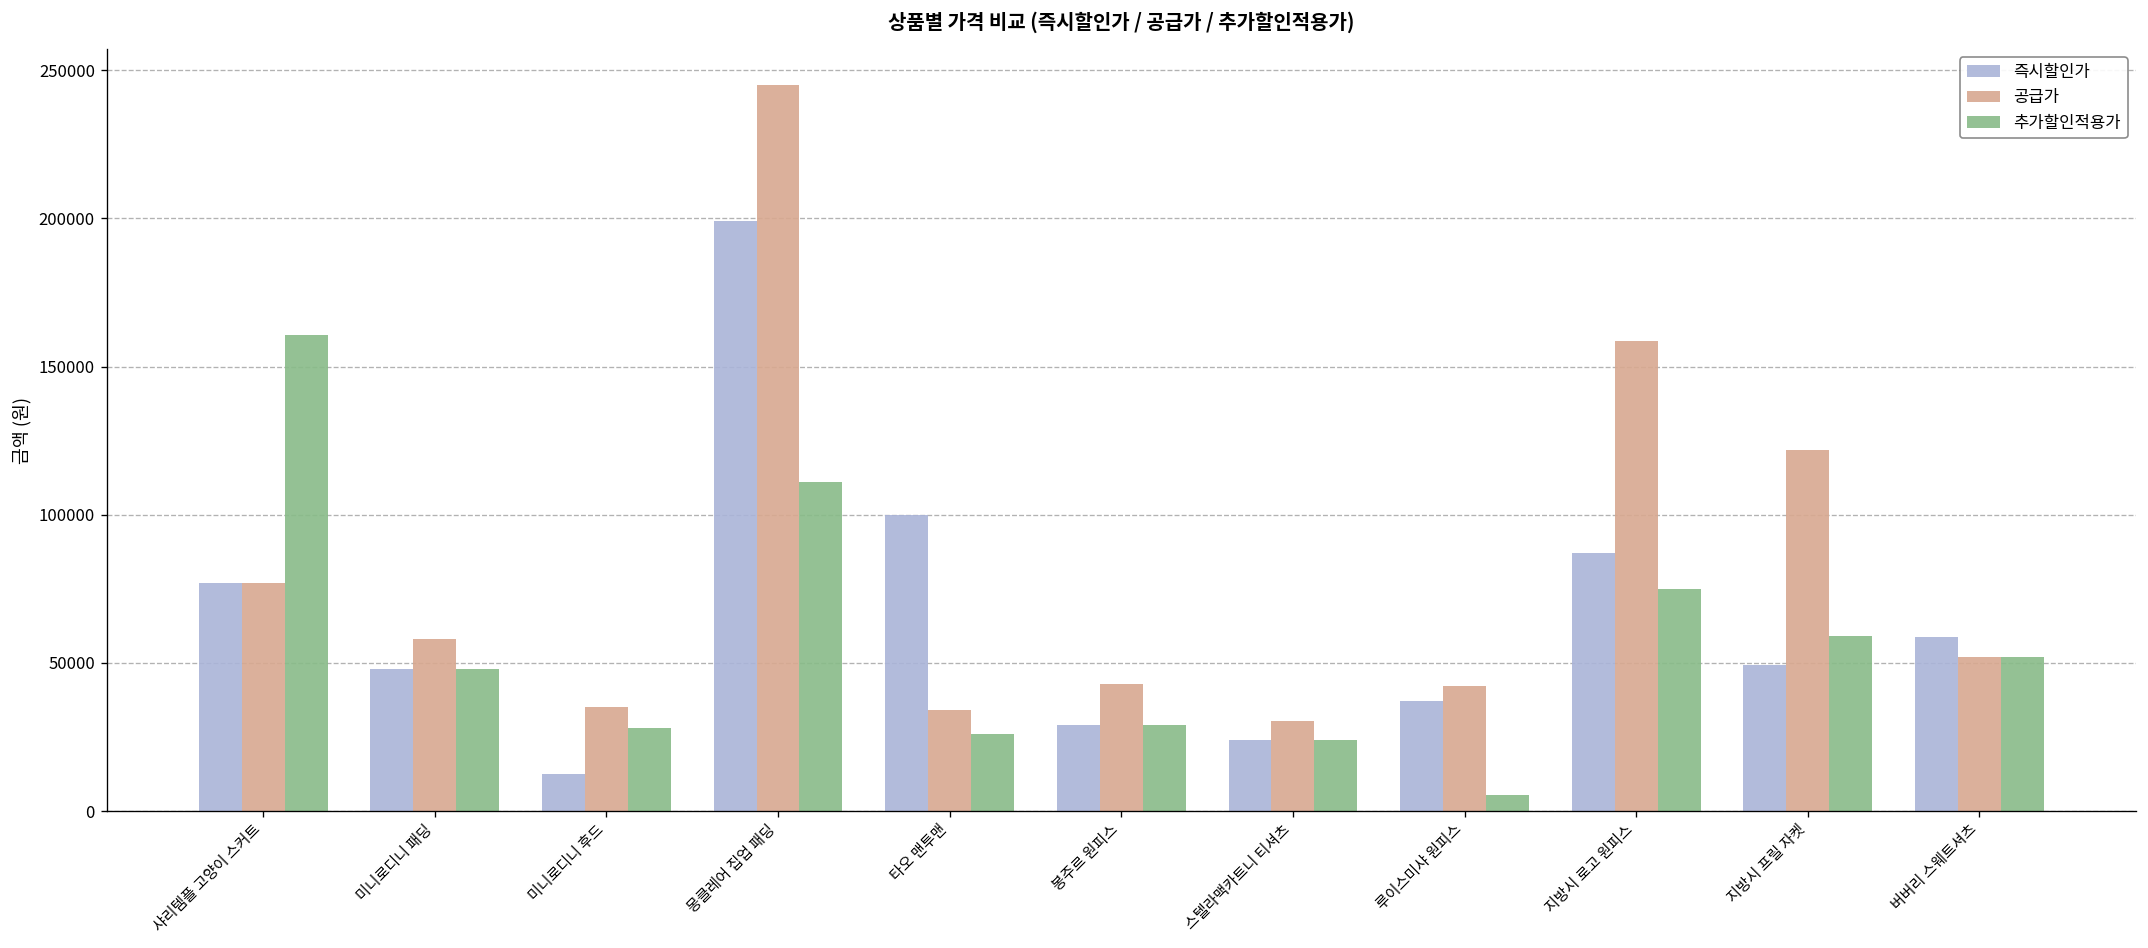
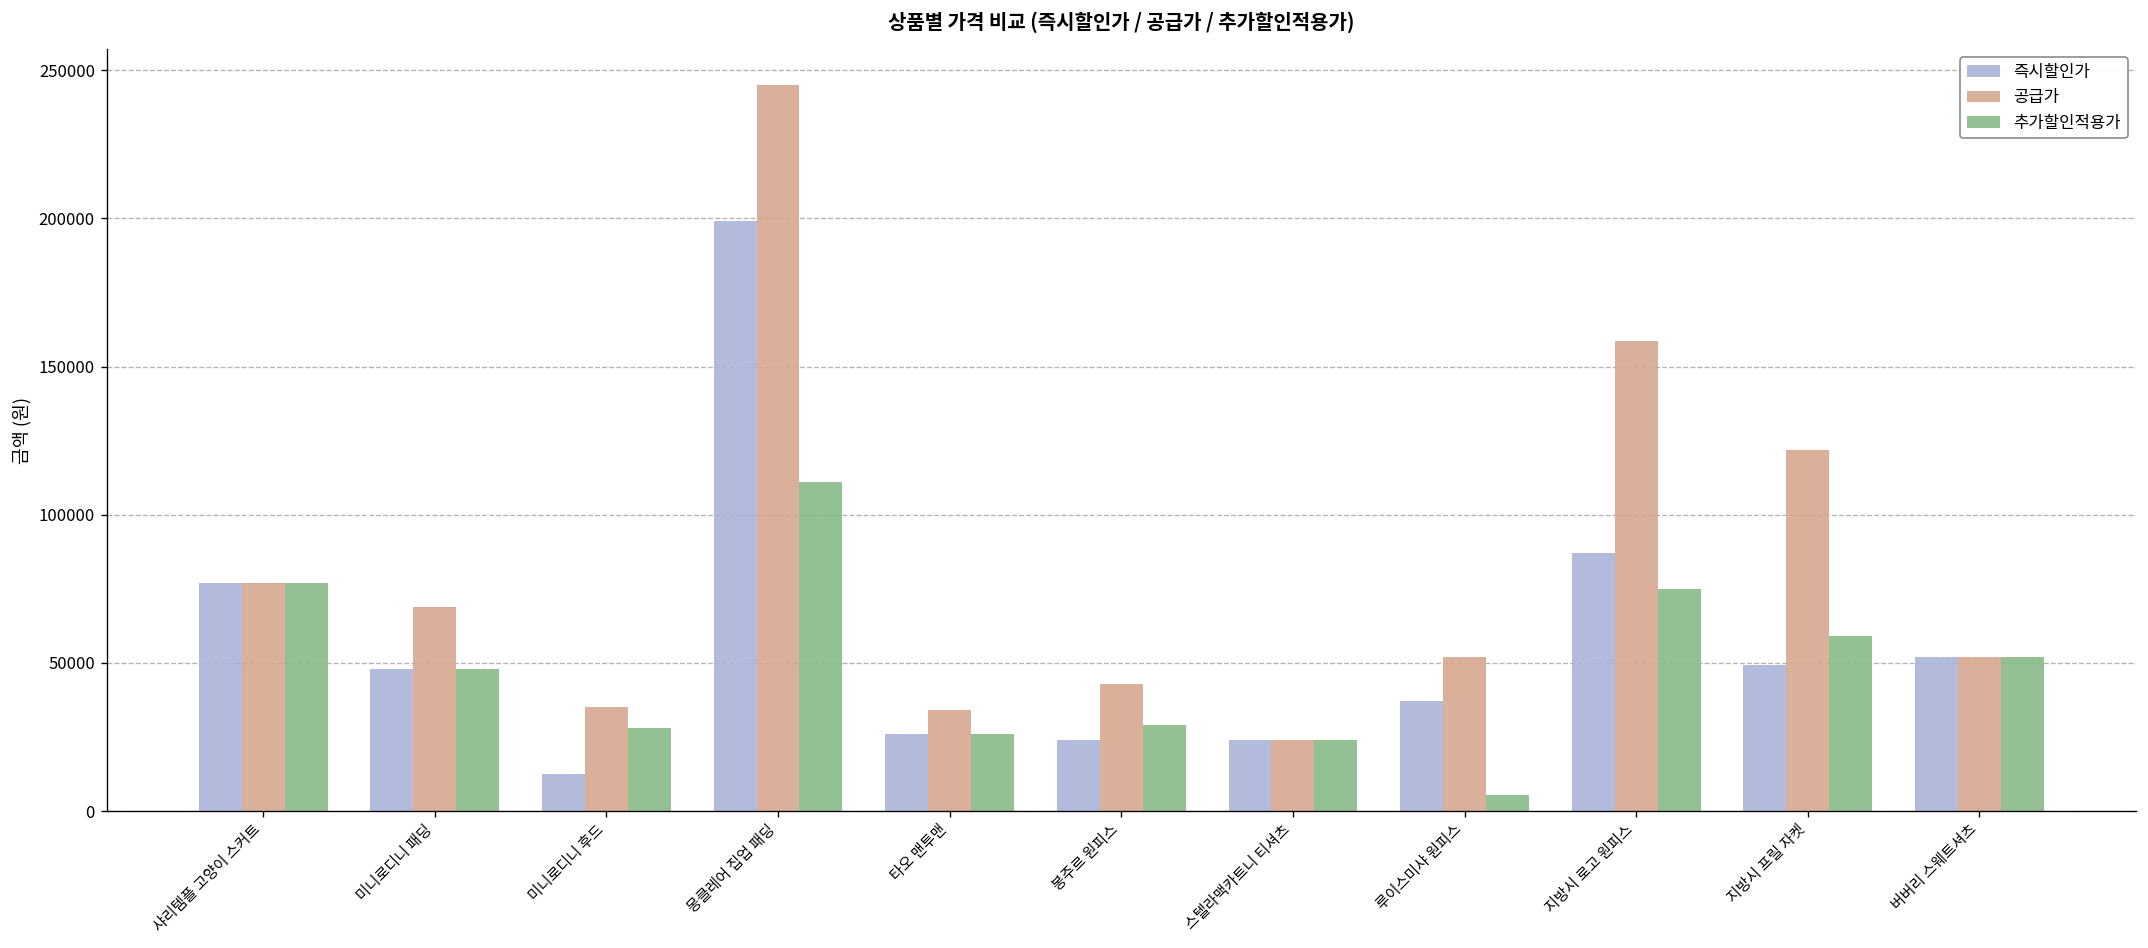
  {
    "즉시할인가": {
      "샤리템플 고양이 스커트": 77000,
      "미니로디니 패딩": 48000,
      "미니로디니 후드": 12000,
      "몽클레어 집업 패딩": 199000,
-     "타오 맨투맨": 100000,
-     "봉주르 원피스": 29000,
+     "타오 맨투맨": 26000,
+     "봉주르 원피스": 24000,
      "스텔라맥카트니 티셔츠": 24000,
      "루이스미샤 원피스": 37000,
      "지방시 로고 원피스": 87000,
      "지방시 프릴 자켓": 49000,
-     "버버리 스웨트셔츠": 59000
+     "버버리 스웨트셔츠": 52000
    },
    "공급가": {
      "샤리템플 고양이 스커트": 77000,
-     "미니로디니 패딩": 58000,
+     "미니로디니 패딩": 69000,
      "미니로디니 후드": 35000,
      "몽클레어 집업 패딩": 245000,
      "타오 맨투맨": 34000,
      "봉주르 원피스": 43000,
-     "스텔라맥카트니 티셔츠": 30000,
-     "루이스미샤 원피스": 42000,
+     "스텔라맥카트니 티셔츠": 24000,
+     "루이스미샤 원피스": 52000,
      "지방시 로고 원피스": 159000,
      "지방시 프릴 자켓": 122000,
      "버버리 스웨트셔츠": 52000
    },
    "추가할인적용가": {
-     "샤리템플 고양이 스커트": 161000,
+     "샤리템플 고양이 스커트": 77000,
      "미니로디니 패딩": 48000,
      "미니로디니 후드": 28000,
      "몽클레어 집업 패딩": 111000,
      "타오 맨투맨": 26000,
      "봉주르 원피스": 29000,
      "스텔라맥카트니 티셔츠": 24000,
      "루이스미샤 원피스": 5000,
      "지방시 로고 원피스": 75000,
      "지방시 프릴 자켓": 59000,
      "버버리 스웨트셔츠": 52000
    }
  }
